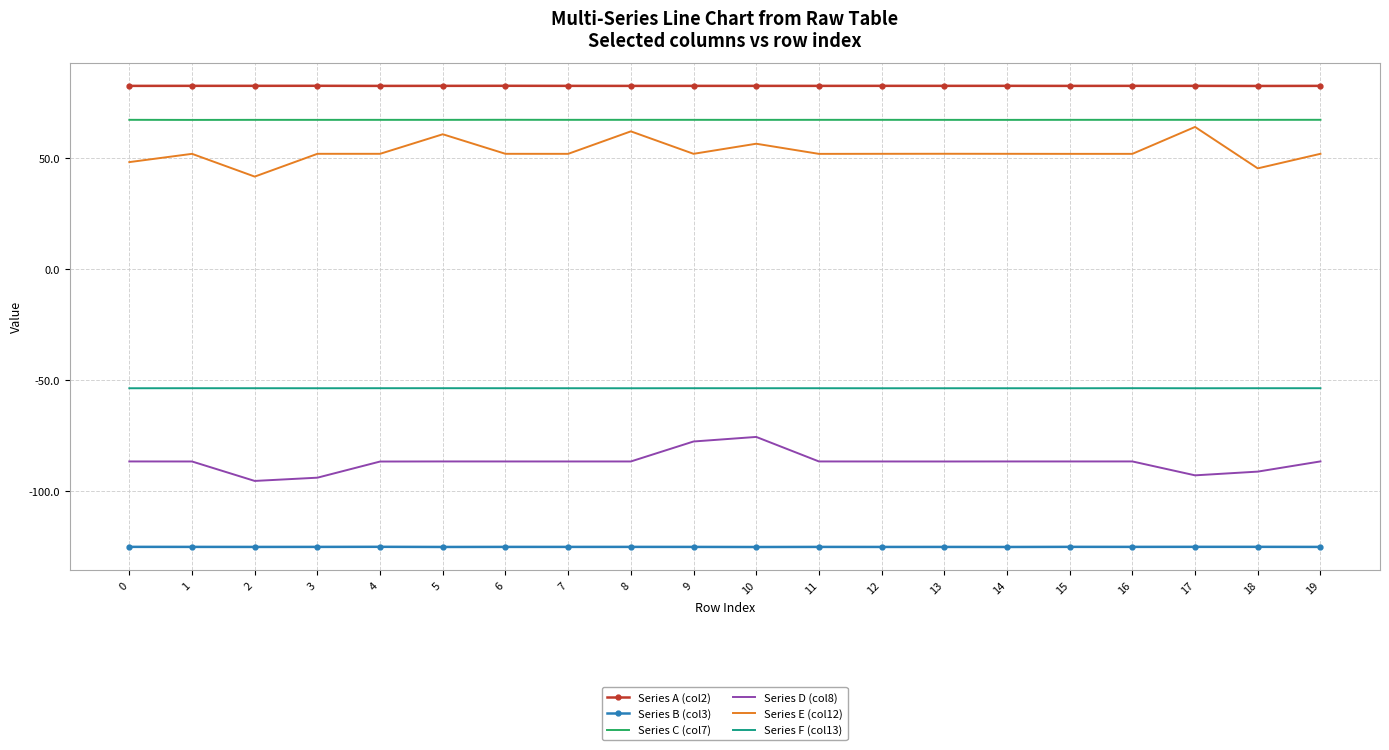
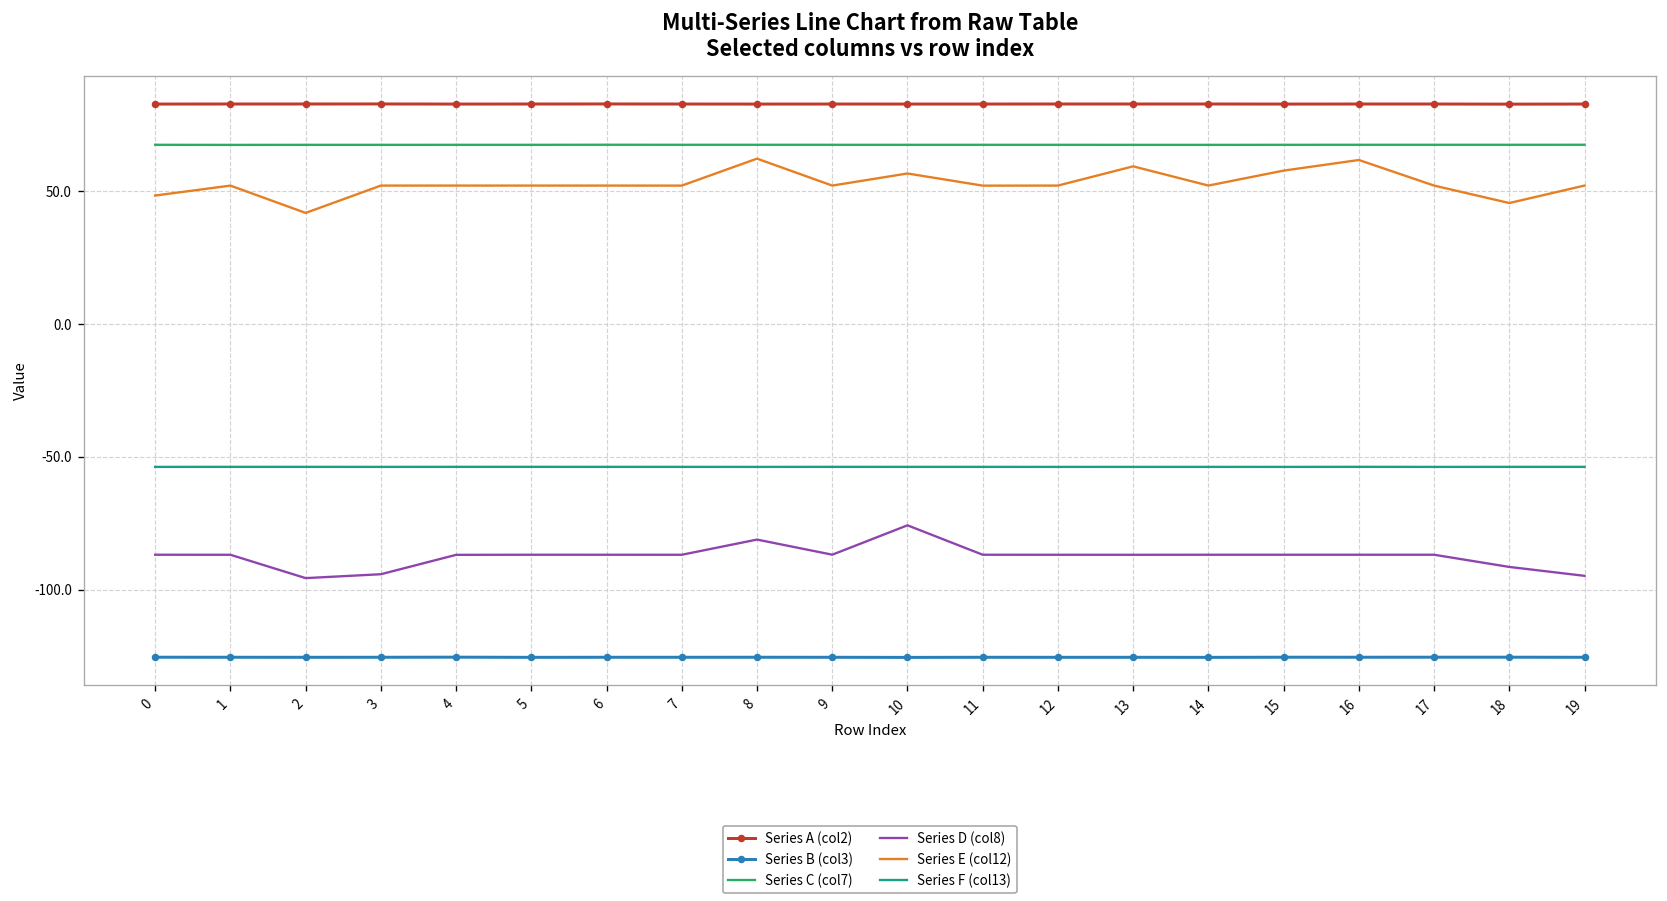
  {
    "Series A (col2)": {
      "0": 83,
      "1": 83,
      "2": 83,
      "3": 83,
      "4": 83,
      "5": 83,
      "6": 83,
      "7": 83,
      "8": 83,
      "9": 83,
      "10": 83,
      "11": 83,
      "12": 83,
      "13": 83,
      "14": 83,
      "15": 83,
      "16": 83,
      "17": 83,
      "18": 83,
      "19": 83
    },
    "Series B (col3)": {
      "0": -125,
      "1": -125,
      "2": -125,
      "3": -125,
      "4": -125,
      "5": -125,
      "6": -125,
      "7": -125,
      "8": -125,
      "9": -125,
      "10": -125,
      "11": -125,
      "12": -125,
      "13": -125,
      "14": -125,
      "15": -125,
      "16": -125,
      "17": -125,
      "18": -125,
      "19": -125
    },
    "Series D (col8)": {
      "0": -87,
      "1": -87,
      "2": -96,
      "3": -94,
      "4": -87,
      "5": -87,
      "6": -87,
      "7": -87,
-     "8": -87,
-     "9": -78,
+     "8": -81,
+     "9": -87,
      "10": -76,
      "11": -87,
      "12": -87,
      "13": -87,
      "14": -87,
      "15": -87,
      "16": -87,
-     "17": -93,
+     "17": -87,
      "18": -91,
-     "19": -87
+     "19": -95
    },
    "Series E (col12)": {
      "0": 48,
      "1": 52,
      "2": 42,
      "3": 52,
      "4": 52,
-     "5": 61,
+     "5": 52,
      "6": 52,
      "7": 52,
      "8": 62,
      "9": 52,
      "10": 57,
      "11": 52,
      "12": 52,
-     "13": 52,
+     "13": 59,
      "14": 52,
-     "15": 52,
-     "16": 52,
-     "17": 64,
+     "15": 58,
+     "16": 62,
+     "17": 52,
      "18": 45,
      "19": 52
    }
  }
